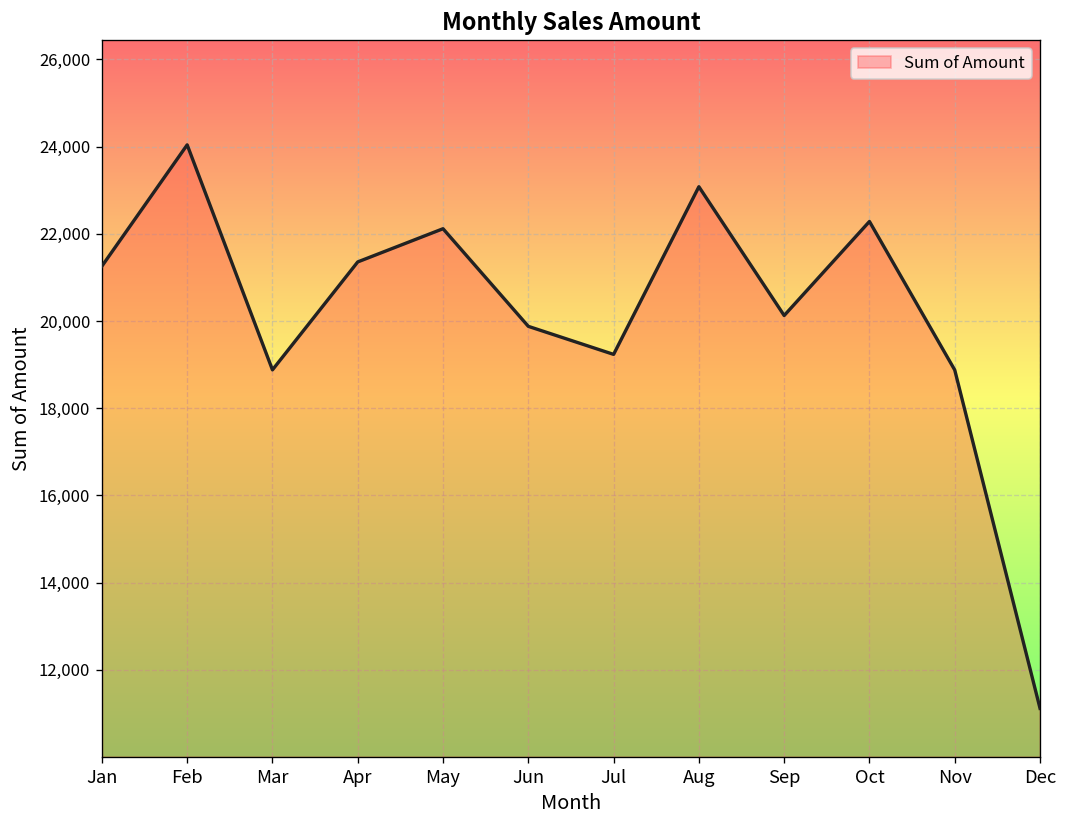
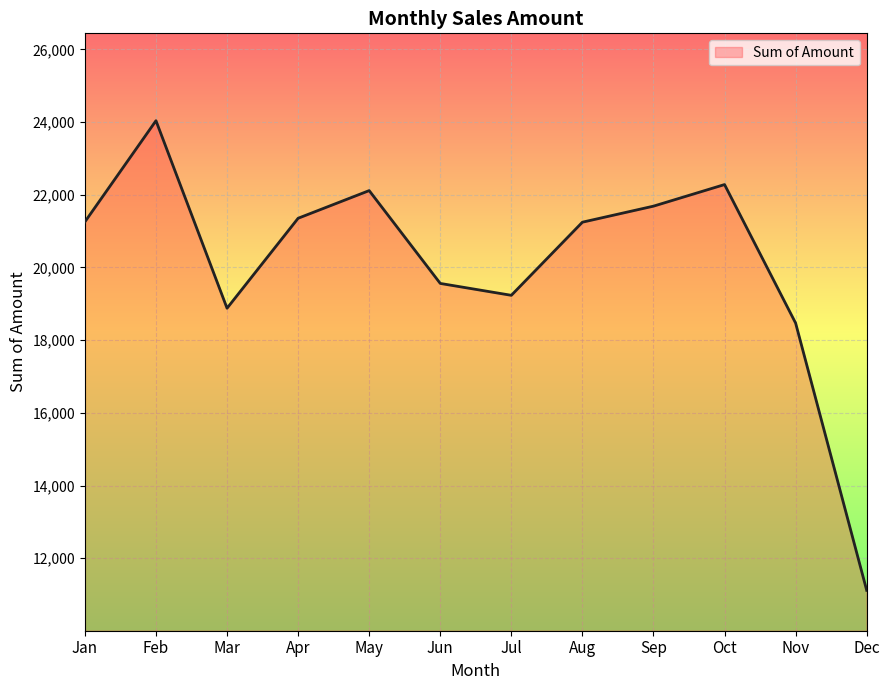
  {
    "Jan": "21,300",
    "Feb": "24,000",
    "Mar": "18,900",
    "Apr": "21,400",
    "May": "22,100",
-   "Jun": "19,900",
+   "Jun": "19,600",
    "Jul": "19,200",
-   "Aug": "23,100",
-   "Sep": "20,100",
+   "Aug": "21,200",
+   "Sep": "21,700",
    "Oct": "22,300",
-   "Nov": "18,900",
+   "Nov": "18,500",
    "Dec": "11,100"
  }
